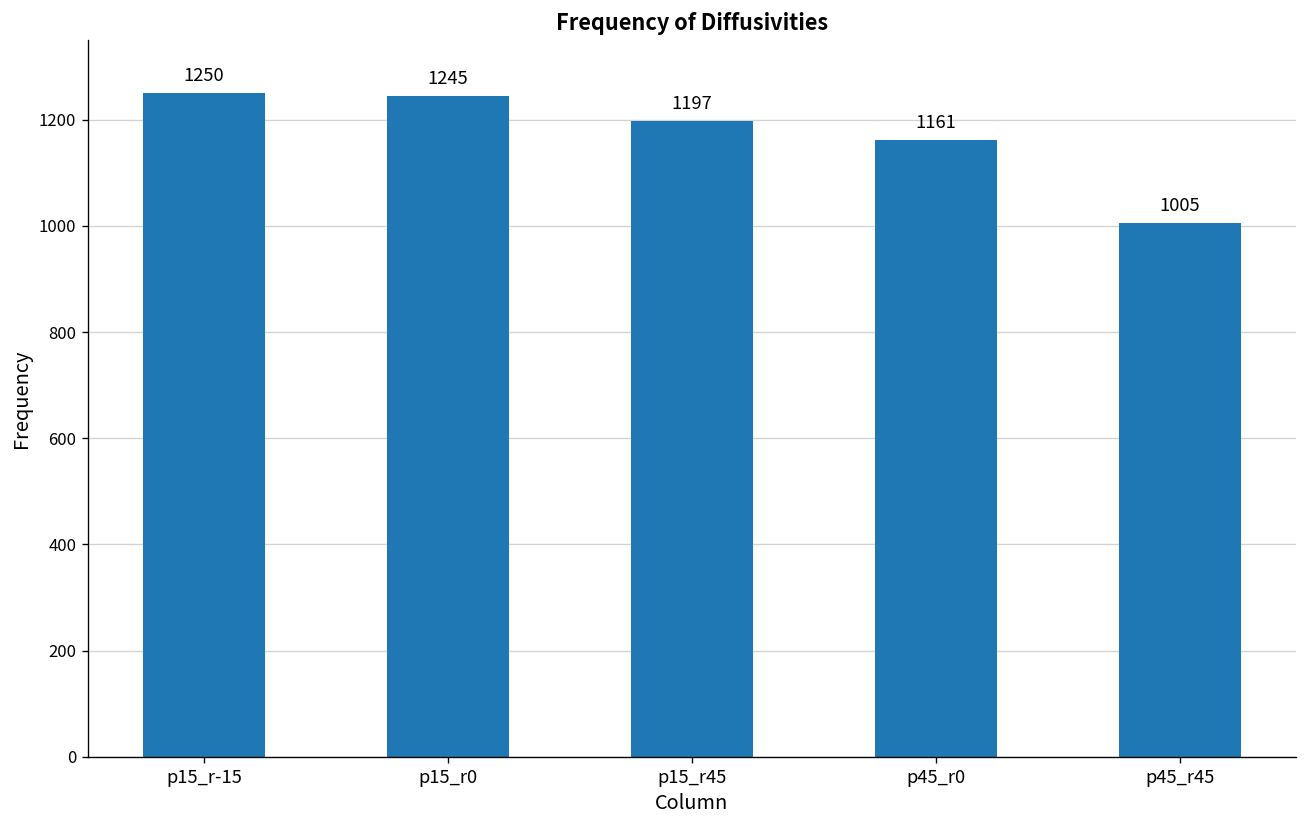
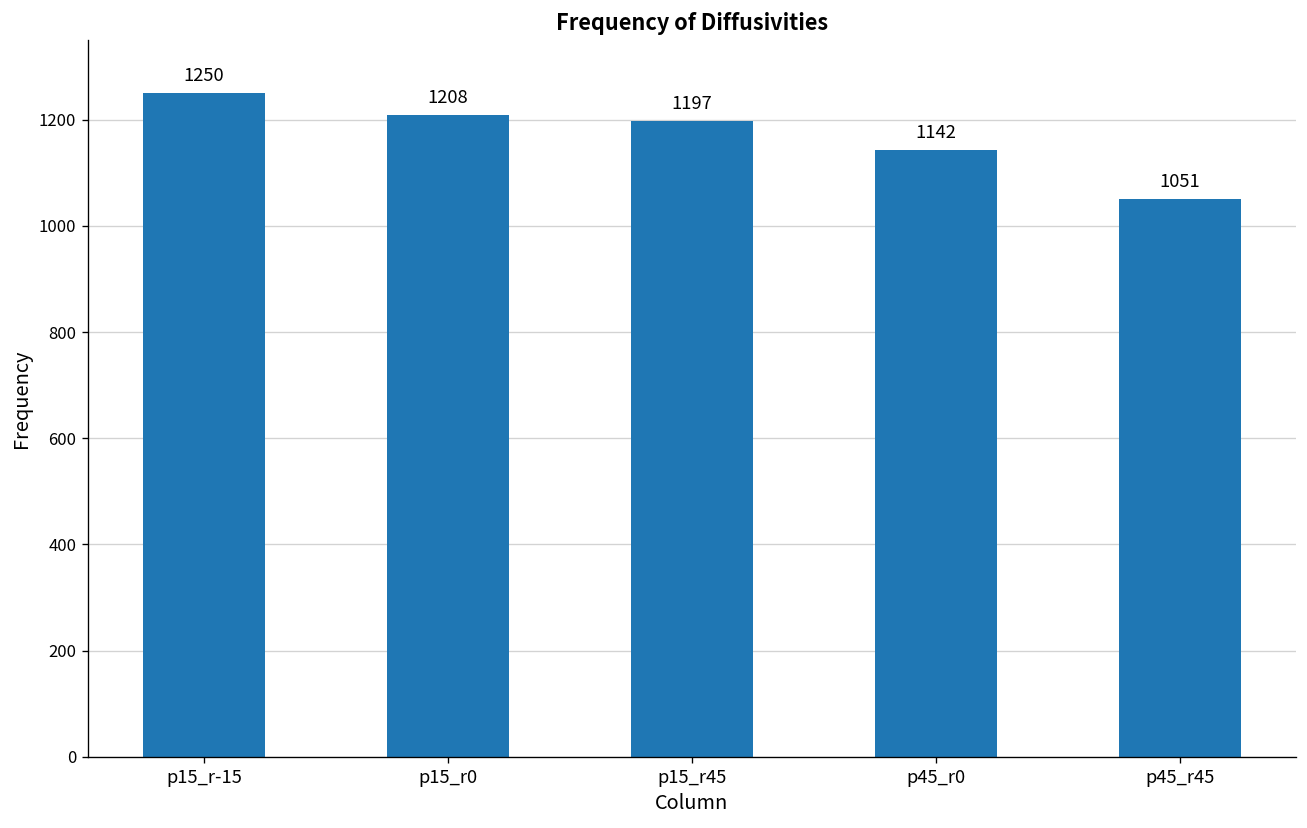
  {
    "p15_r-15": 1250,
-   "p15_r0": 1245,
+   "p15_r0": 1208,
    "p15_r45": 1197,
-   "p45_r0": 1161,
-   "p45_r45": 1005
+   "p45_r0": 1142,
+   "p45_r45": 1051
  }
